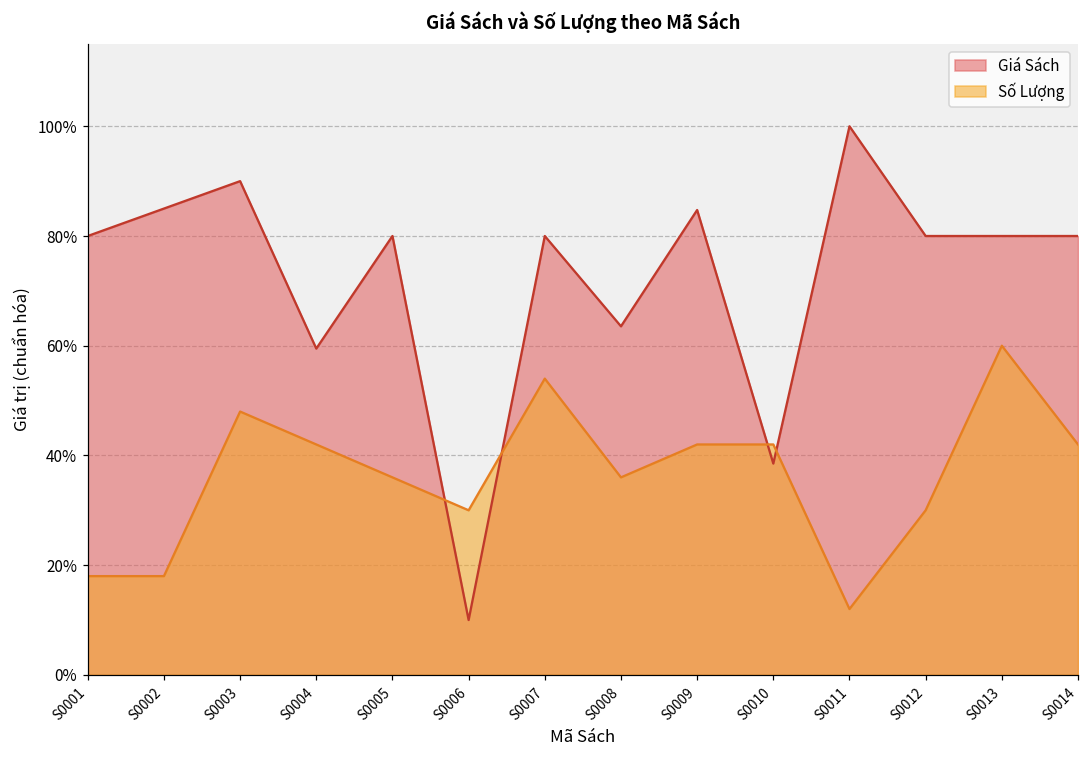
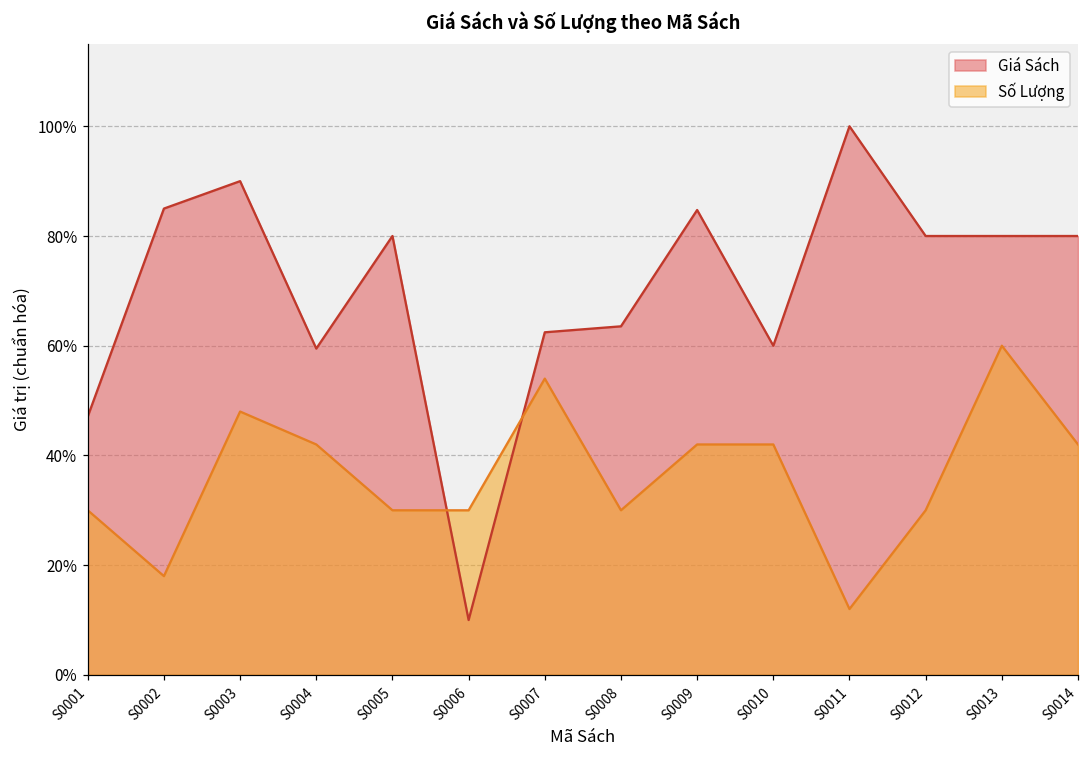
  {
    "Giá Sách": {
-     "S0001": "80%",
+     "S0001": "47%",
      "S0002": "85%",
      "S0003": "90%",
      "S0004": "59%",
      "S0005": "80%",
      "S0006": "10%",
-     "S0007": "80%",
+     "S0007": "62%",
      "S0008": "64%",
      "S0009": "85%",
-     "S0010": "39%",
+     "S0010": "60%",
      "S0011": "100%",
      "S0012": "80%",
      "S0013": "80%",
      "S0014": "80%"
    },
    "Số Lượng": {
-     "S0001": "18%",
+     "S0001": "30%",
      "S0002": "18%",
      "S0003": "48%",
      "S0004": "42%",
-     "S0005": "36%",
+     "S0005": "30%",
      "S0006": "30%",
      "S0007": "54%",
-     "S0008": "36%",
+     "S0008": "30%",
      "S0009": "42%",
      "S0010": "42%",
      "S0011": "12%",
      "S0012": "30%",
      "S0013": "60%",
      "S0014": "42%"
    }
  }
